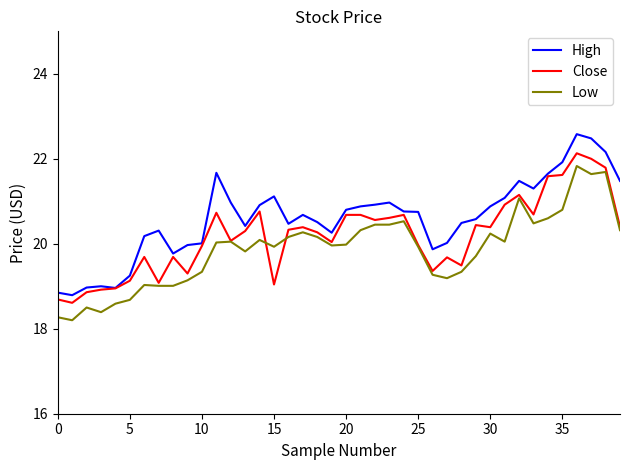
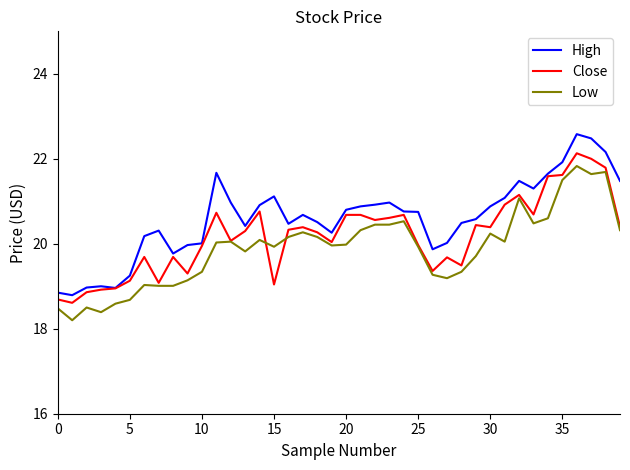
  {
    "High": {
      "0": 18.9,
      "5": 19.3,
      "10": 20.0,
      "15": 21.1,
      "20": 20.8,
      "25": 20.8,
      "30": 20.9,
      "35": 21.9
    },
    "Close": {
      "0": 18.7,
      "5": 19.1,
      "10": 20.0,
      "15": 19.0,
      "20": 20.7,
      "30": 20.4,
      "35": 21.6
    },
    "Low": {
-     "0": 18.3,
+     "0": 18.5,
      "5": 18.7,
      "10": 19.3,
      "15": 19.9,
      "20": 20.0,
      "30": 20.2,
-     "35": 20.8
+     "35": 21.5
    }
  }
